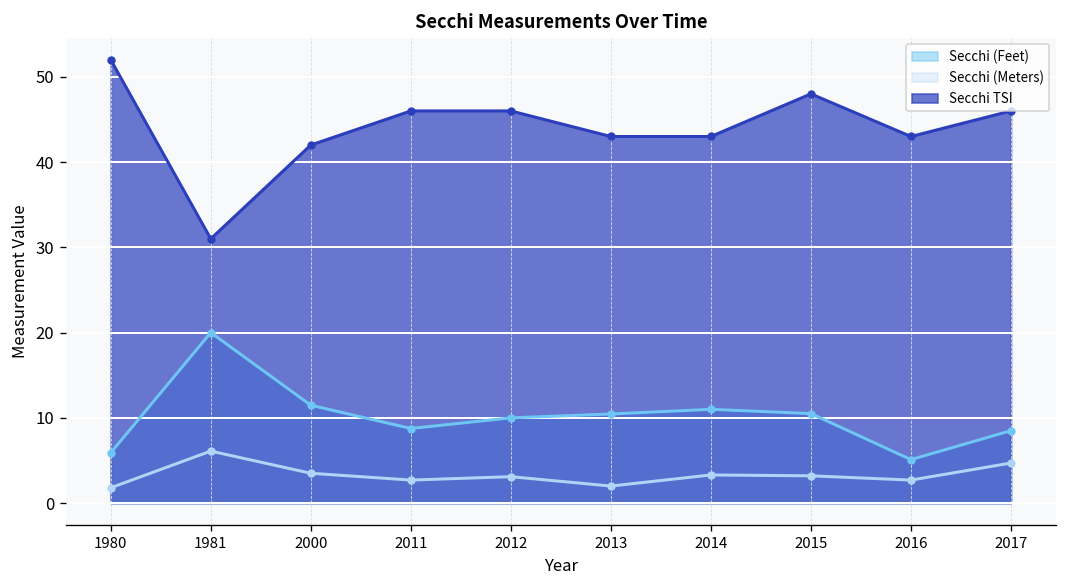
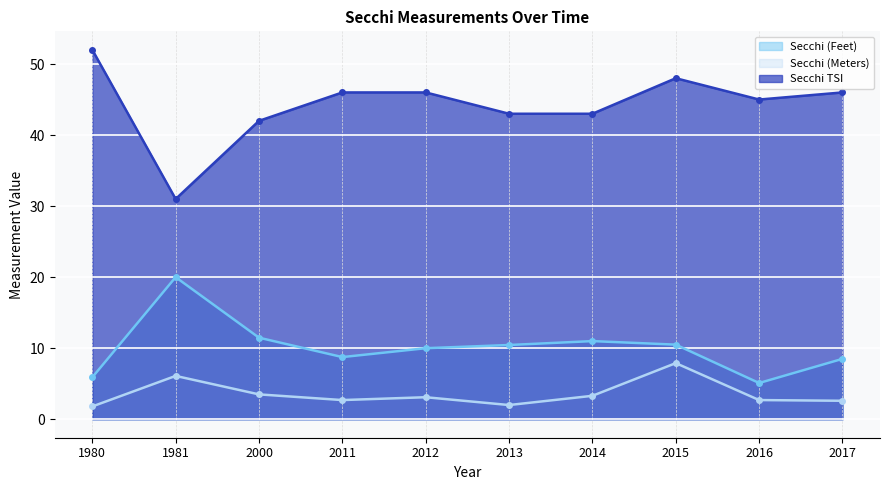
  {
    "Secchi (Feet)": {
      "1980": 6,
      "1981": 20,
      "2000": 11,
      "2011": 9,
      "2012": 10,
      "2013": 10,
      "2014": 11,
      "2015": 11,
      "2016": 5,
      "2017": 9
    },
    "Secchi (Meters)": {
      "1980": 2,
      "1981": 6,
      "2000": 4,
      "2011": 3,
      "2012": 3,
      "2013": 2,
      "2014": 3,
-     "2015": 3,
+     "2015": 8,
      "2016": 3,
-     "2017": 5
+     "2017": 3
    },
    "Secchi TSI": {
      "1980": 52,
      "1981": 31,
      "2000": 42,
      "2011": 46,
      "2012": 46,
      "2013": 43,
      "2014": 43,
      "2015": 48,
-     "2016": 43,
+     "2016": 45,
      "2017": 46
    }
  }
